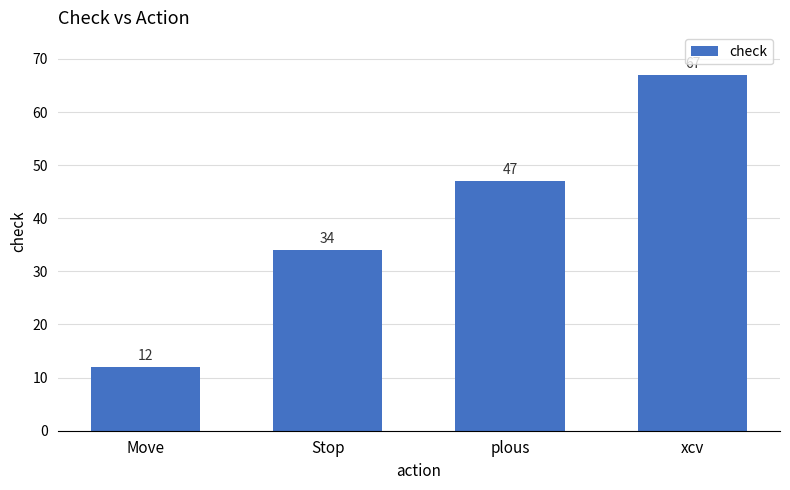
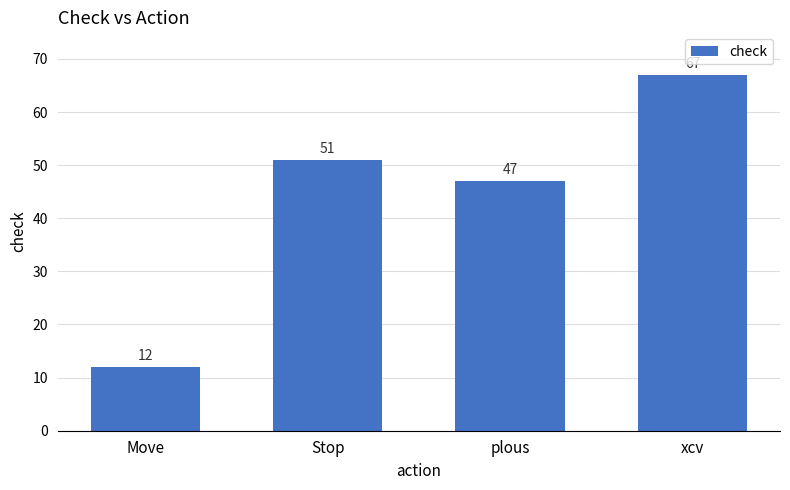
  {
    "Move": 12,
-   "Stop": 34,
+   "Stop": 51,
    "plous": 47
  }
